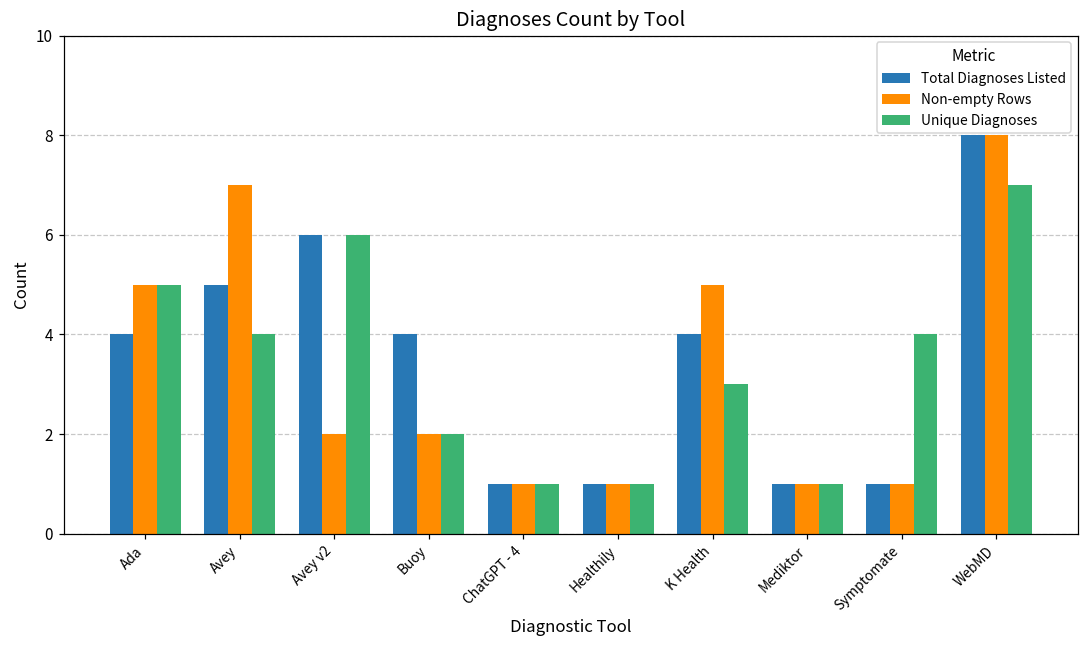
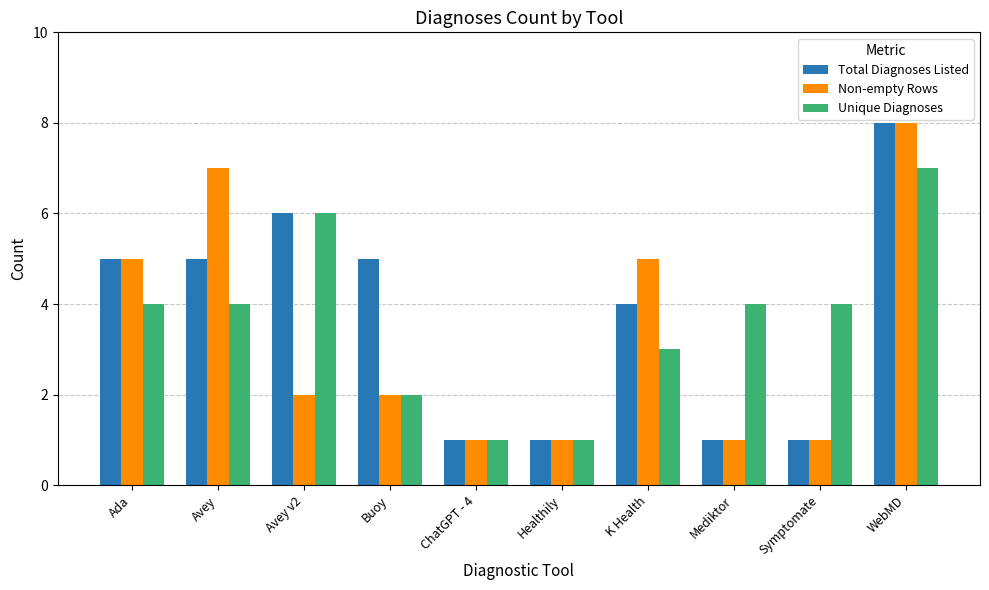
  {
    "Total Diagnoses Listed": {
-     "Ada": 4,
+     "Ada": 5,
      "Avey": 5,
      "Avey v2": 6,
-     "Buoy": 4,
+     "Buoy": 5,
      "ChatGPT - 4": 1,
      "Healthily": 1,
      "K Health": 4,
      "Mediktor": 1,
      "Symptomate": 1,
      "WebMD": 8
    },
    "Non-empty Rows": {
      "Ada": 5,
      "Avey": 7,
      "Avey v2": 2,
      "Buoy": 2,
      "ChatGPT - 4": 1,
      "Healthily": 1,
      "K Health": 5,
      "Mediktor": 1,
      "Symptomate": 1,
      "WebMD": 8
    },
    "Unique Diagnoses": {
-     "Ada": 5,
+     "Ada": 4,
      "Avey": 4,
      "Avey v2": 6,
      "Buoy": 2,
      "ChatGPT - 4": 1,
      "Healthily": 1,
      "K Health": 3,
-     "Mediktor": 1,
+     "Mediktor": 4,
      "Symptomate": 4,
      "WebMD": 7
    }
  }
